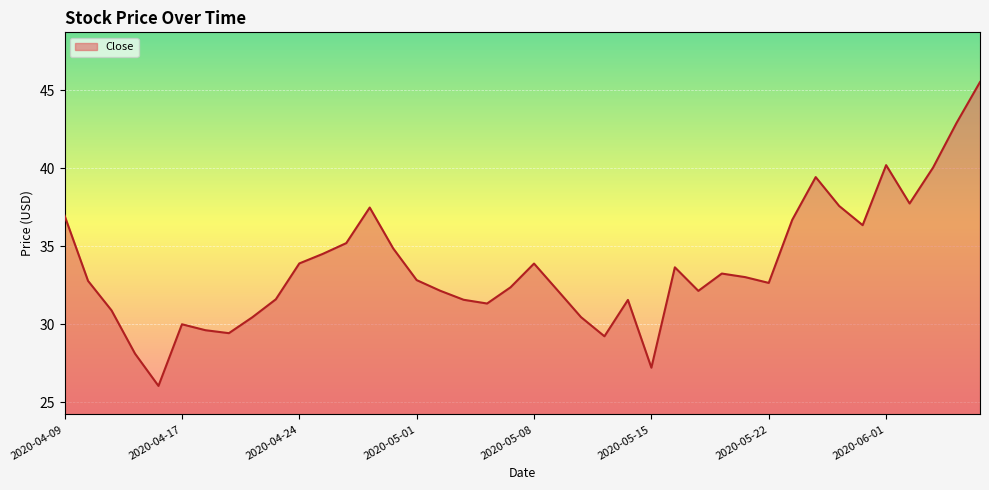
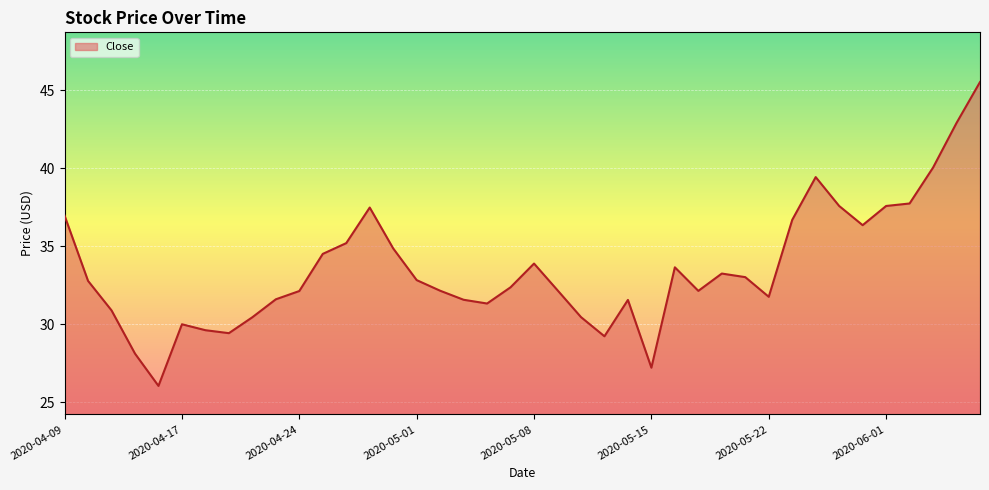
  {
    "2020-04-09": 37.0,
    "2020-04-17": 30.0,
-   "2020-04-24": 33.9,
+   "2020-04-24": 32.1,
    "2020-05-01": 32.8,
    "2020-05-08": 33.9,
    "2020-05-15": 27.2,
-   "2020-05-22": 32.7,
-   "2020-06-01": 40.2
+   "2020-05-22": 31.8,
+   "2020-06-01": 37.6
  }
